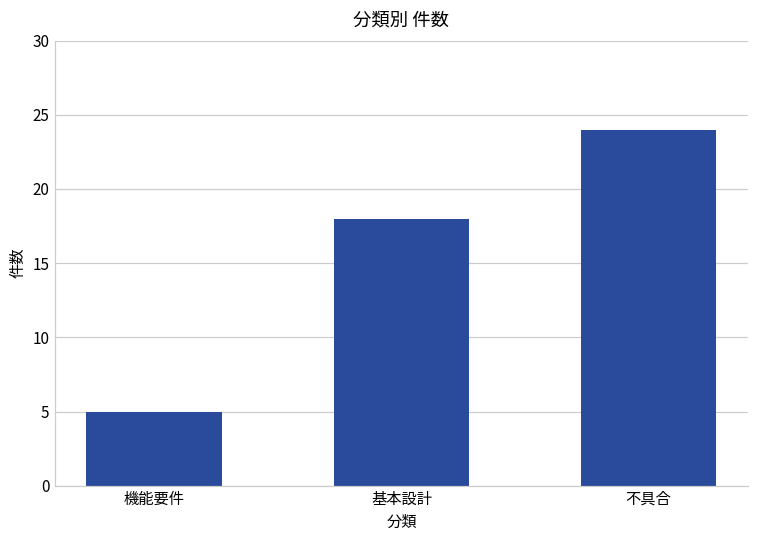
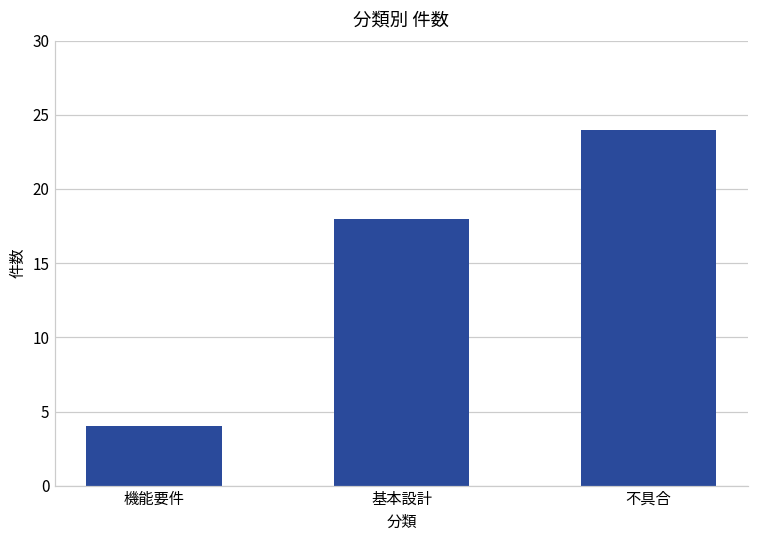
  {
-   "機能要件": 5,
+   "機能要件": 4,
    "基本設計": 18,
    "不具合": 24
  }
